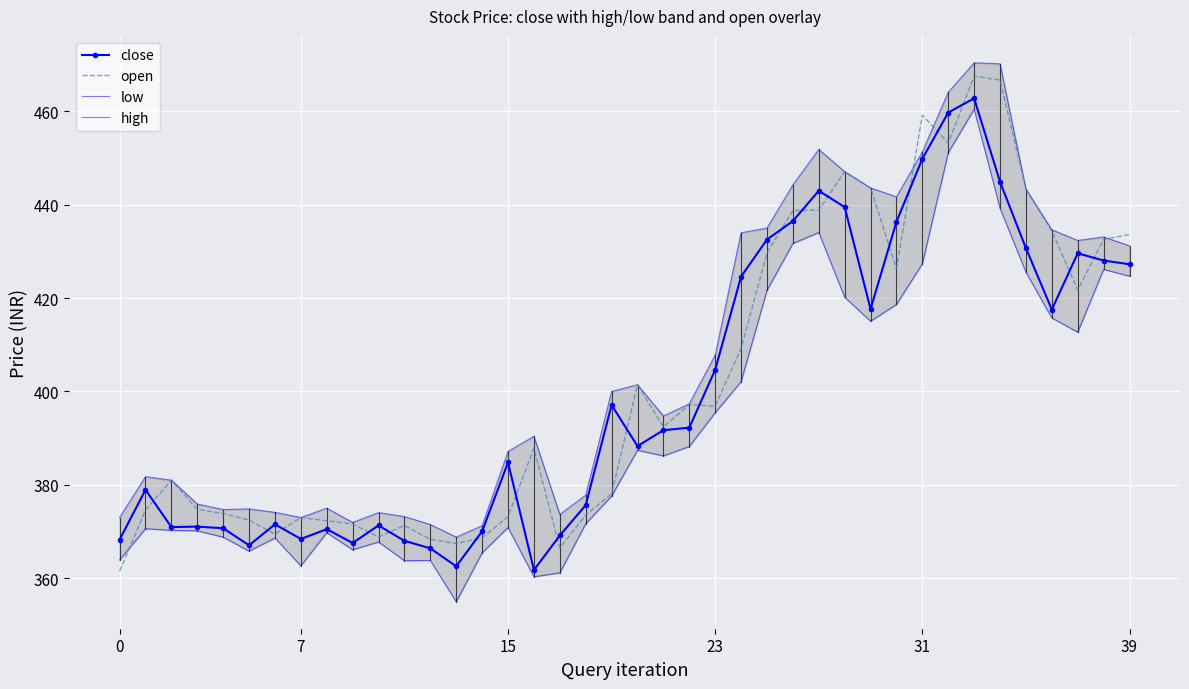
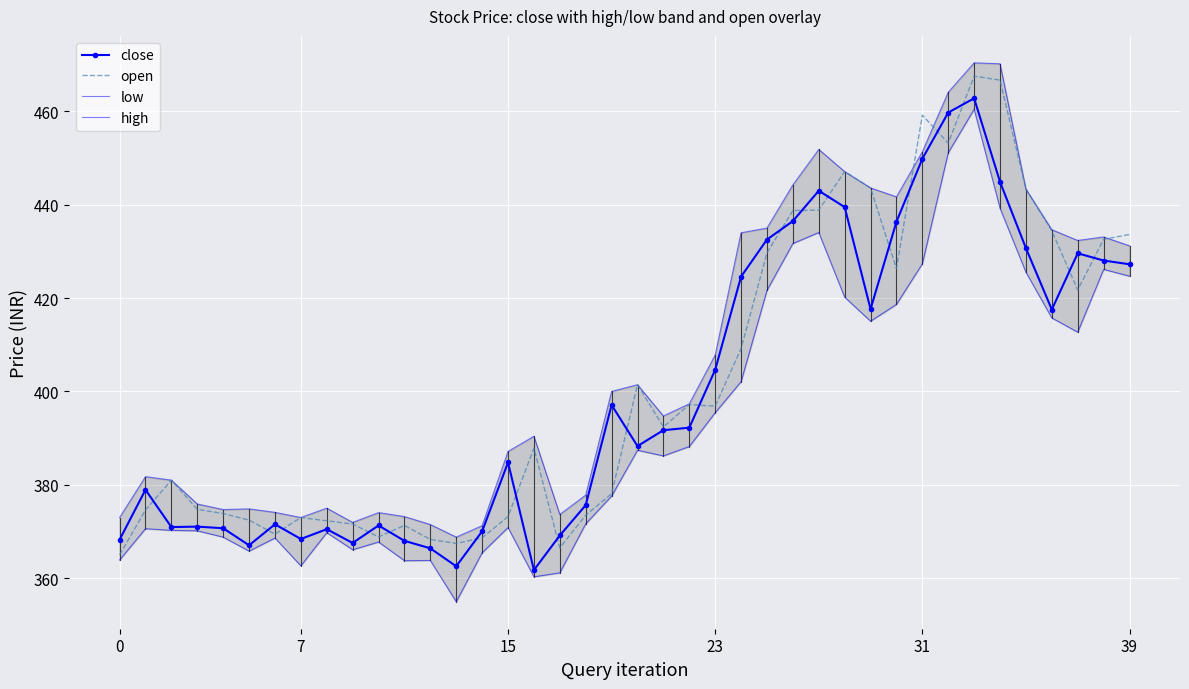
  {
    "open": {
-     "0": 362,
+     "0": 365,
      "15": 373,
      "23": 397,
      "31": 459,
      "39": 434
    }
  }
